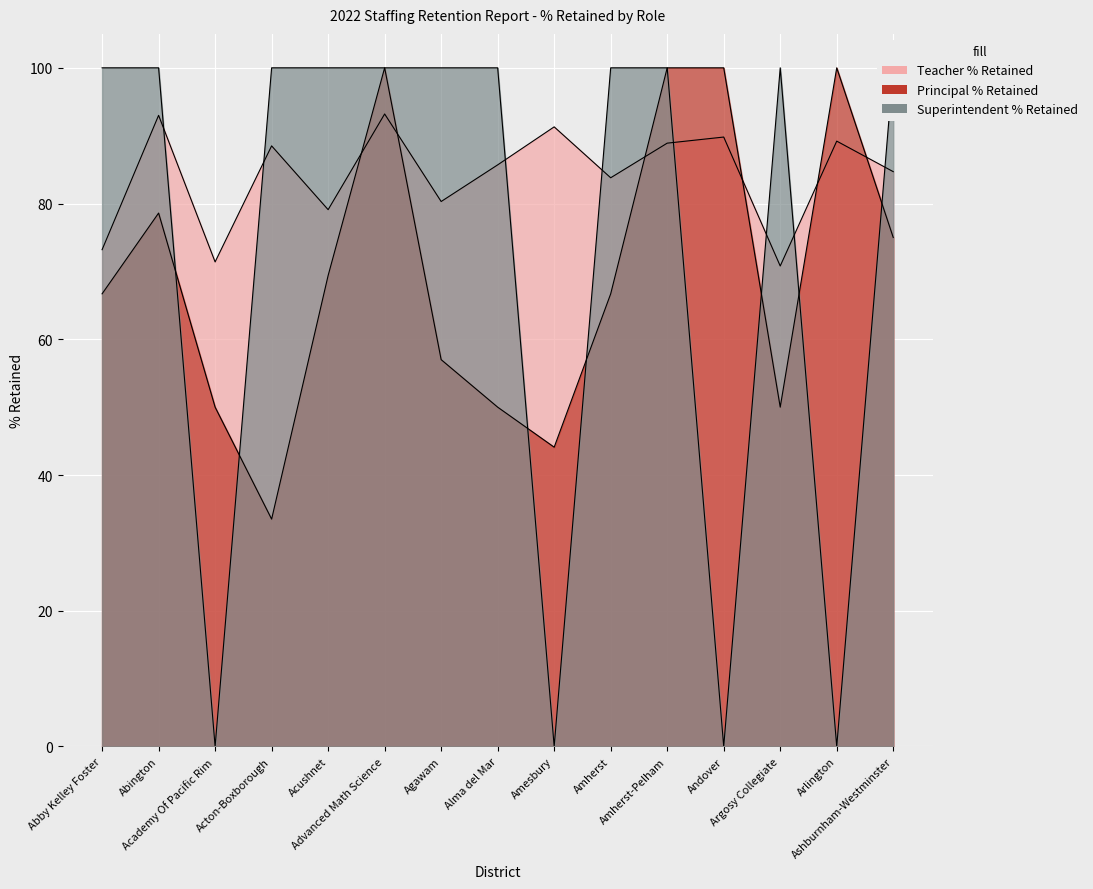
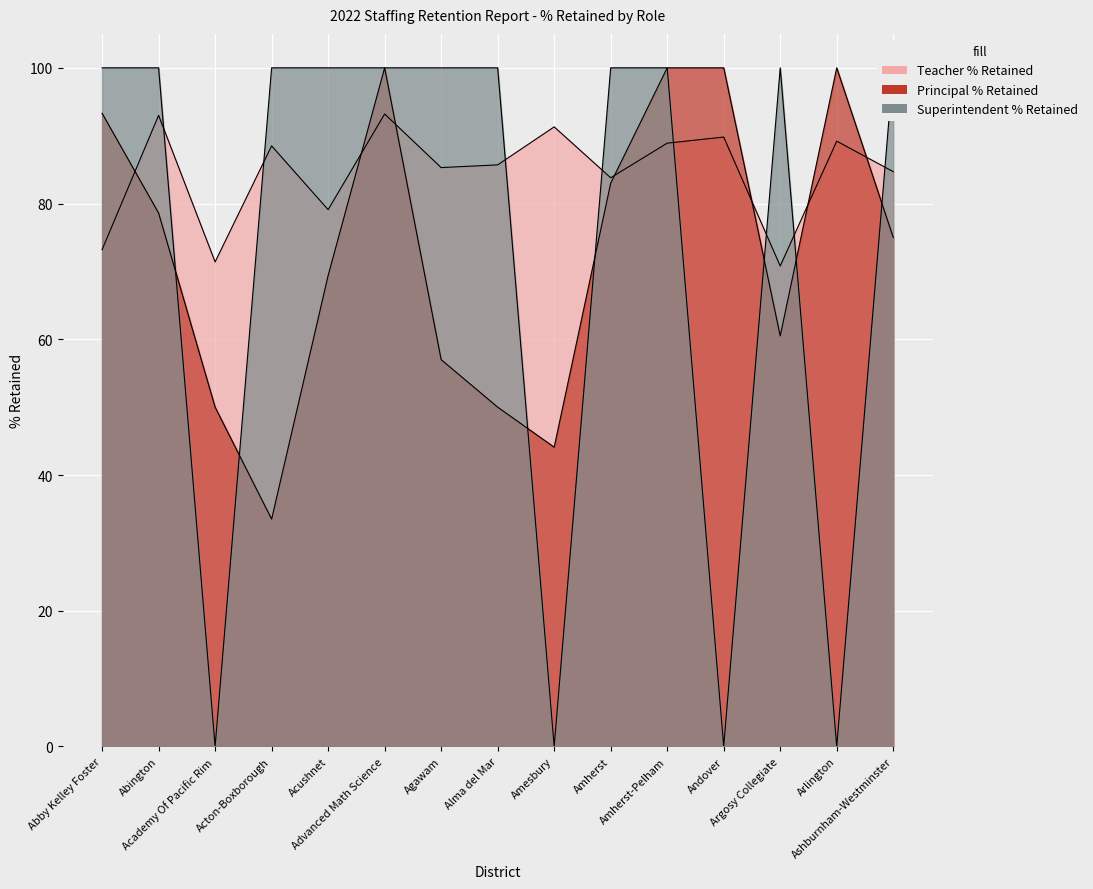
  {
    "Teacher % Retained": {
      "Abby Kelley Foster": 73,
      "Abington": 93,
      "Academy Of Pacific Rim": 71,
      "Acton-Boxborough": 89,
      "Acushnet": 79,
      "Advanced Math Science": 93,
-     "Agawam": 80,
+     "Agawam": 85,
      "Alma del Mar": 86,
      "Amesbury": 91,
      "Amherst": 84,
      "Amherst-Pelham": 89,
      "Andover": 90,
      "Argosy Collegiate": 71,
      "Arlington": 89,
      "Ashburnham-Westminster": 85
    },
    "Principal % Retained": {
-     "Abby Kelley Foster": 67,
+     "Abby Kelley Foster": 93,
      "Abington": 79,
      "Academy Of Pacific Rim": 50,
      "Acton-Boxborough": 34,
      "Acushnet": 69,
      "Agawam": 57,
      "Alma del Mar": 50,
      "Amesbury": 44,
-     "Amherst": 67,
+     "Amherst": 83,
      "Andover": 100,
-     "Argosy Collegiate": 50,
+     "Argosy Collegiate": 61,
      "Arlington": 100,
      "Ashburnham-Westminster": 75
    },
    "Superintendent % Retained": {
      "Abby Kelley Foster": 100,
      "Abington": 100,
      "Academy Of Pacific Rim": 0,
      "Acton-Boxborough": 100,
      "Acushnet": 100,
      "Agawam": 100,
      "Alma del Mar": 100,
      "Amesbury": 0,
      "Amherst": 100,
      "Andover": 0,
      "Argosy Collegiate": 100,
      "Arlington": 0
    }
  }
